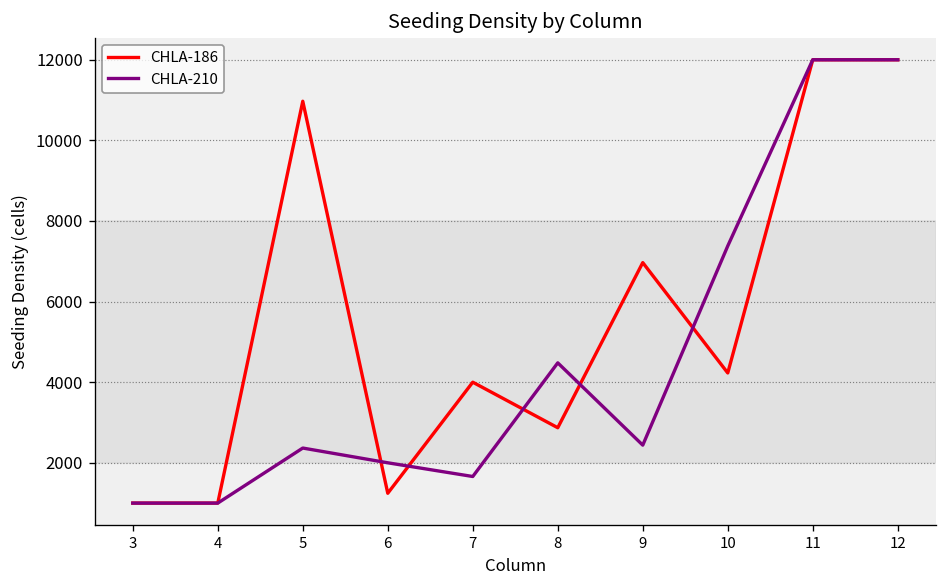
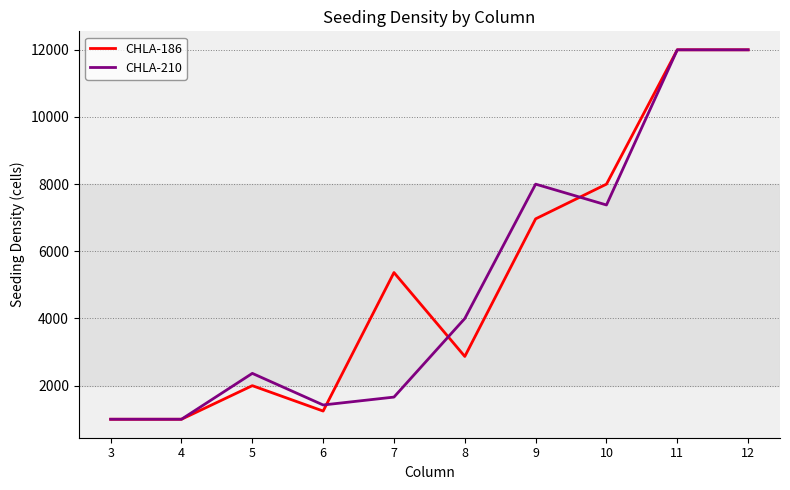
  {
    "CHLA-186": {
-     "5": 11000,
+     "5": 2000,
      "6": 1200,
-     "7": 4000,
+     "7": 5400,
      "8": 2900,
      "9": 7000,
-     "10": 4200
+     "10": 8000
    },
    "CHLA-210": {
      "5": 2400,
-     "6": 2000,
+     "6": 1400,
      "7": 1700,
-     "8": 4500,
-     "9": 2400,
+     "8": 4000,
+     "9": 8000,
      "10": 7400
    }
  }
